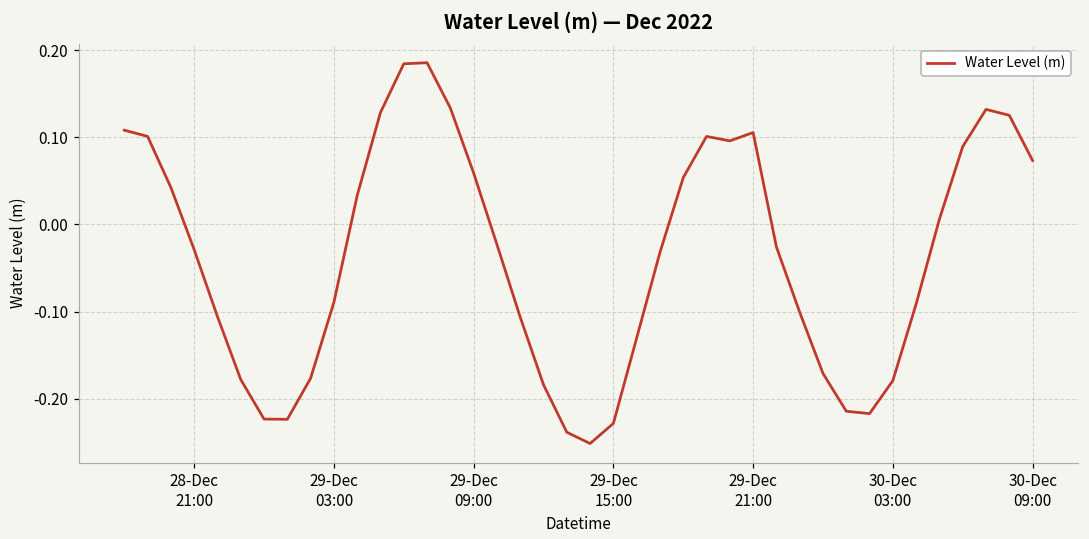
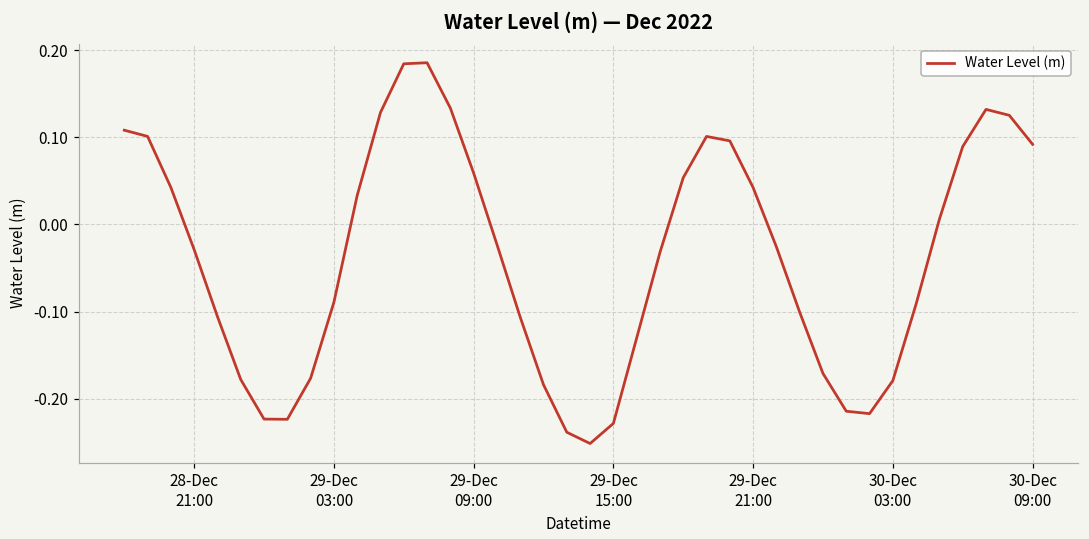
  {
    "28-Dec 21:00": -0.03,
    "29-Dec 03:00": -0.09,
    "29-Dec 09:00": 0.06,
    "29-Dec 15:00": -0.23,
-   "29-Dec 21:00": 0.11,
+   "29-Dec 21:00": 0.04,
    "30-Dec 03:00": -0.18,
-   "30-Dec 09:00": 0.07
+   "30-Dec 09:00": 0.09
  }
